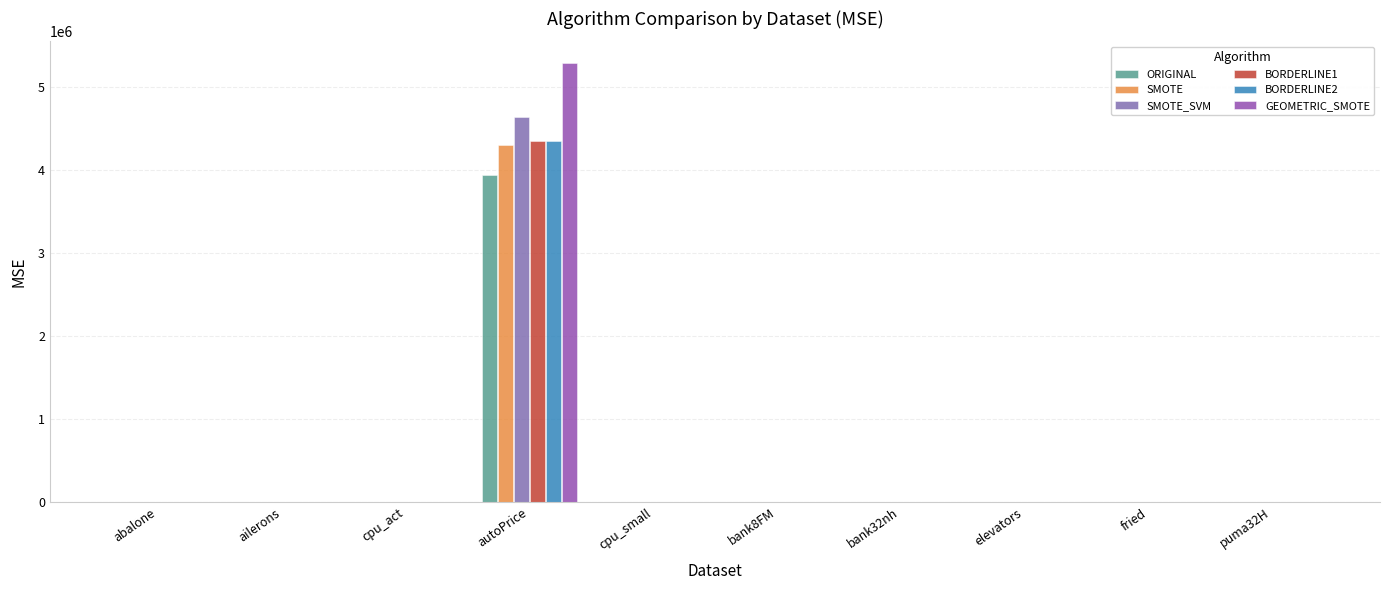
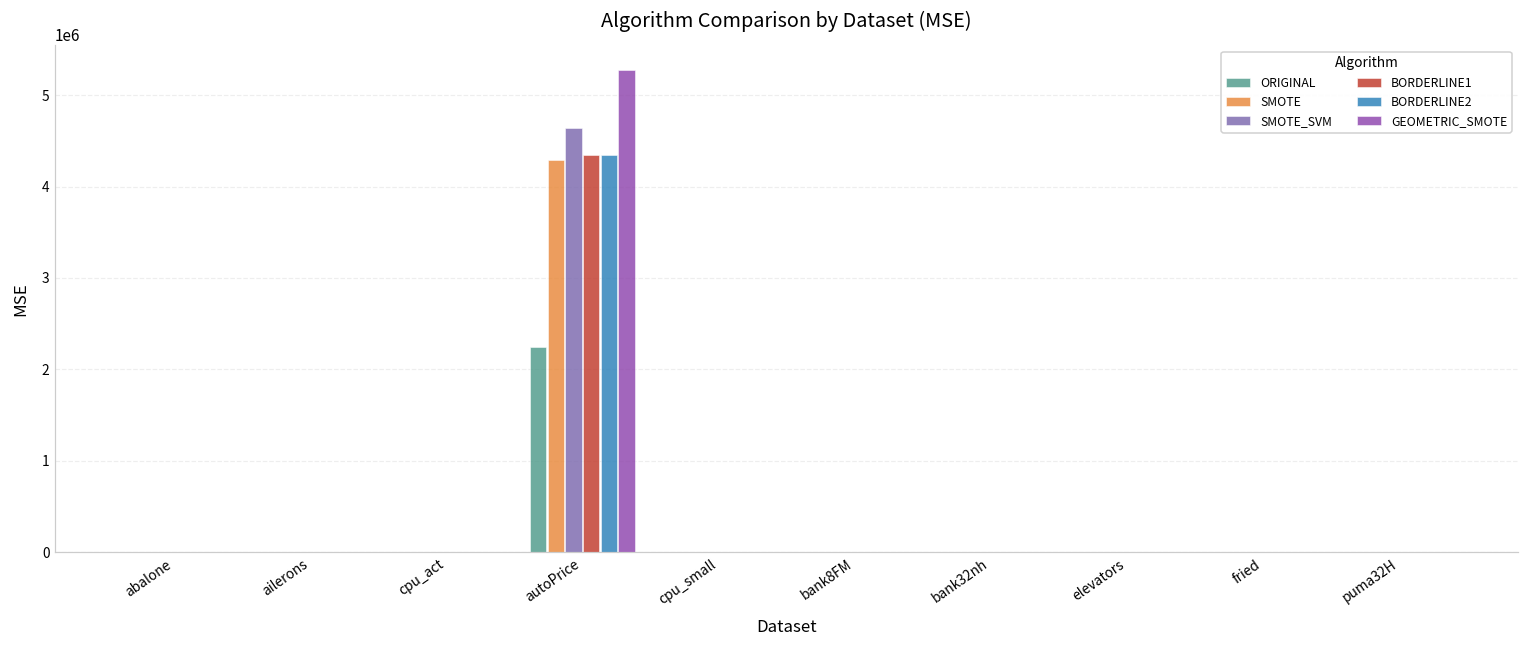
  {
    "ORIGINAL": {
-     "autoPrice": 3900000
+     "autoPrice": 2200000
    },
    "SMOTE": {
      "autoPrice": 4300000
    },
    "BORDERLINE1": {
      "autoPrice": 4300000
    },
    "BORDERLINE2": {
      "autoPrice": 4300000
    }
  }
